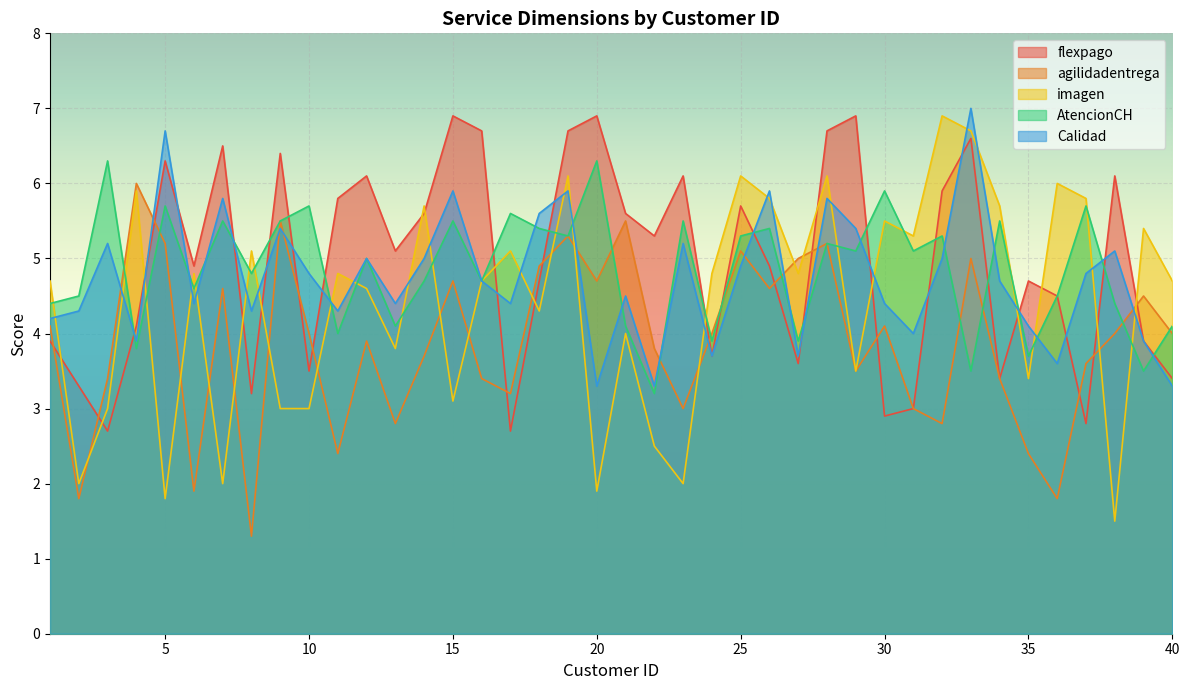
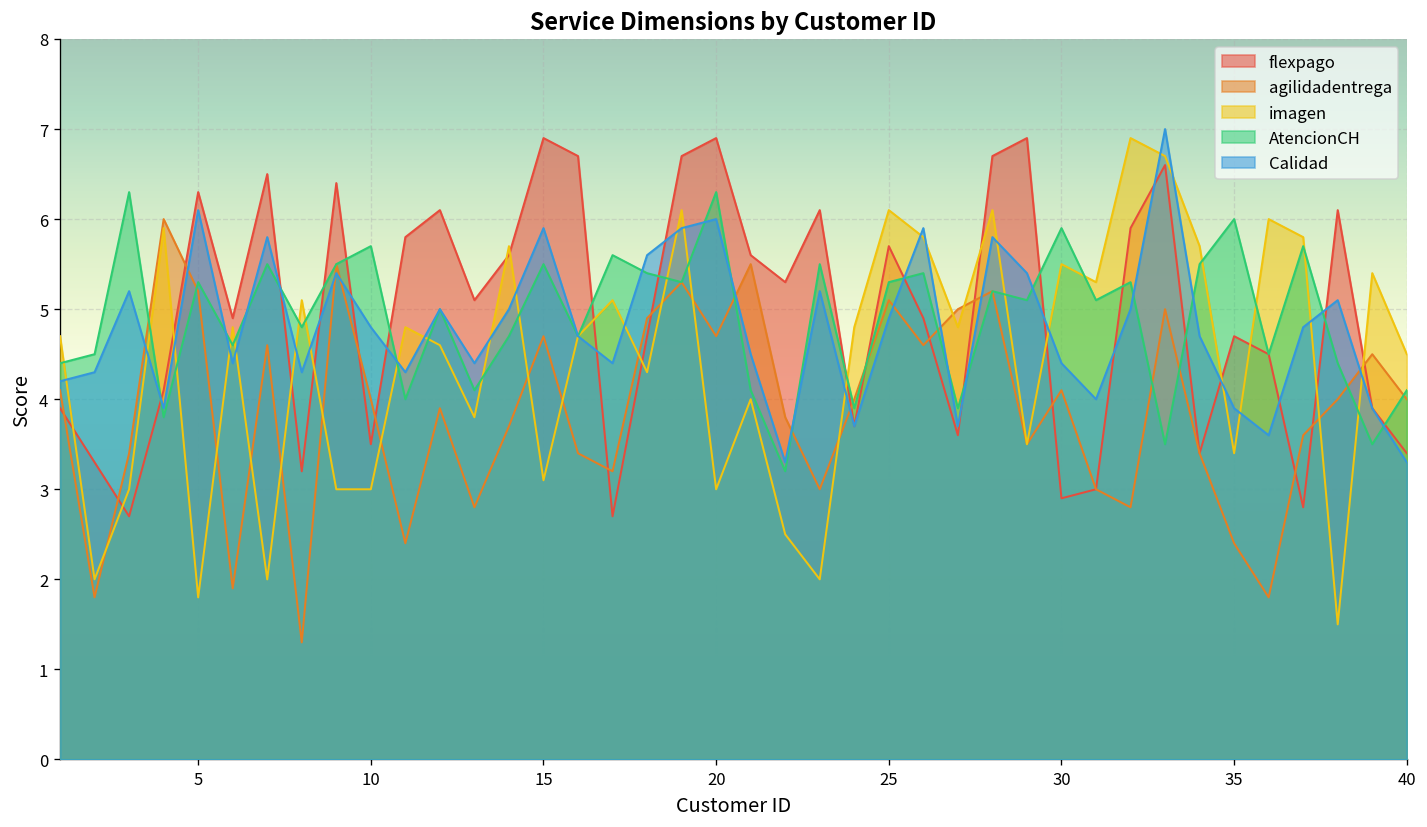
  {
    "imagen": {
      "5": 1.8,
      "10": 3.0,
      "15": 3.1,
-     "20": 1.9,
+     "20": 3.0,
      "25": 6.1,
      "30": 5.5,
      "35": 3.4,
-     "40": 4.7
+     "40": 4.5
    },
    "AtencionCH": {
-     "5": 5.7,
+     "5": 5.3,
      "10": 5.7,
      "15": 5.5,
      "20": 6.3,
      "25": 5.3,
      "30": 5.9,
-     "35": 3.7,
+     "35": 6.0,
      "40": 4.1
    },
    "Calidad": {
-     "5": 6.7,
+     "5": 6.1,
      "10": 4.8,
      "15": 5.9,
-     "20": 3.3,
+     "20": 6.0,
      "25": 4.9,
      "30": 4.4,
-     "35": 4.1,
+     "35": 3.9,
      "40": 3.3
    }
  }
